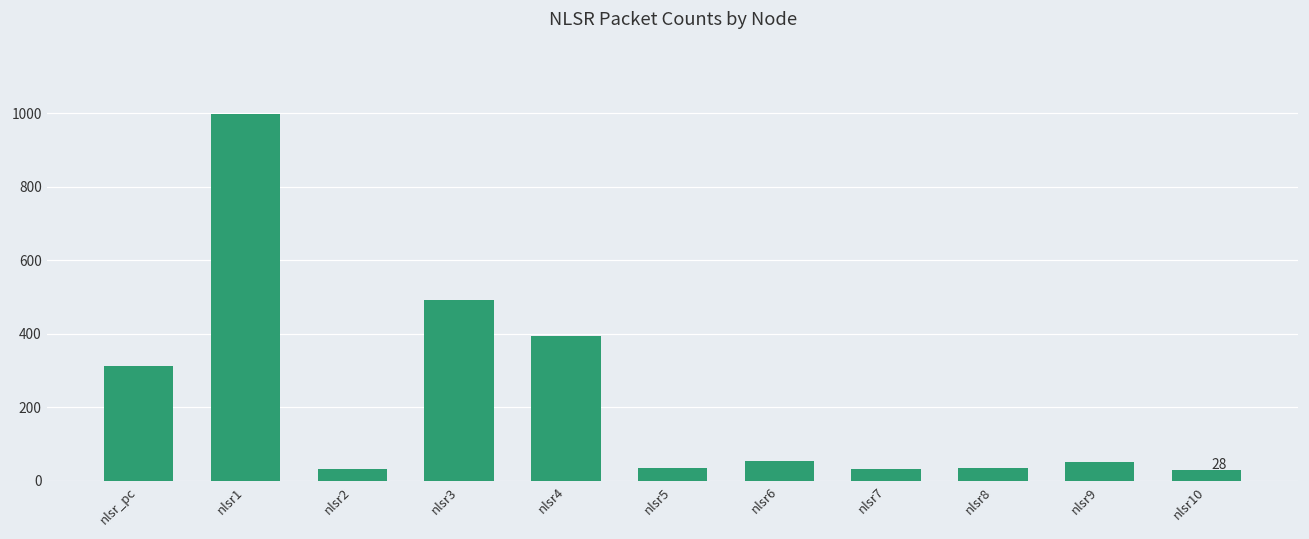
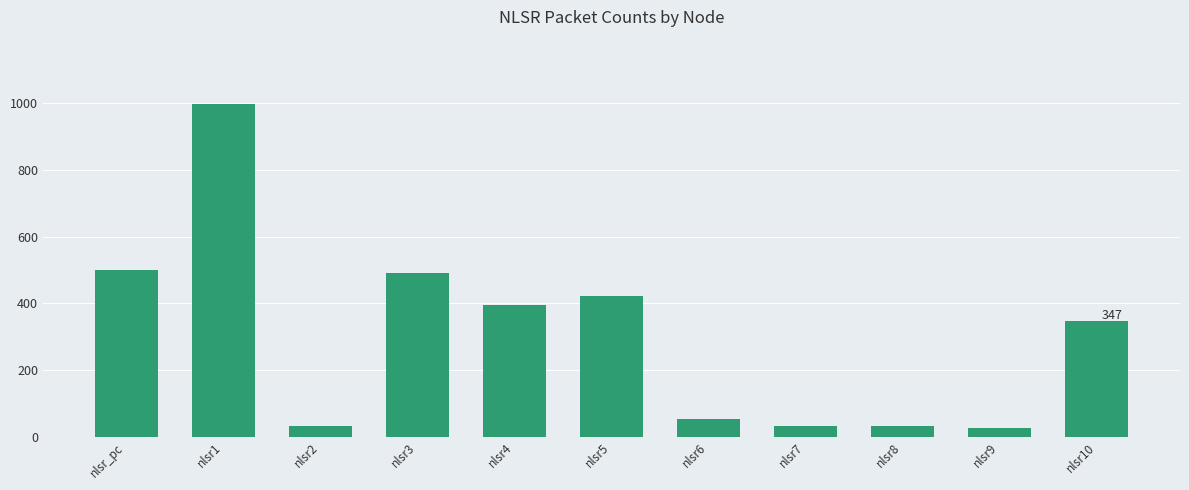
  {
-   "nlsr_pc": 310,
-   "nlsr5": 30,
-   "nlsr9": 50,
-   "nlsr10": 28
+   "nlsr_pc": 500,
+   "nlsr5": 420,
+   "nlsr9": 30,
+   "nlsr10": 347
  }
